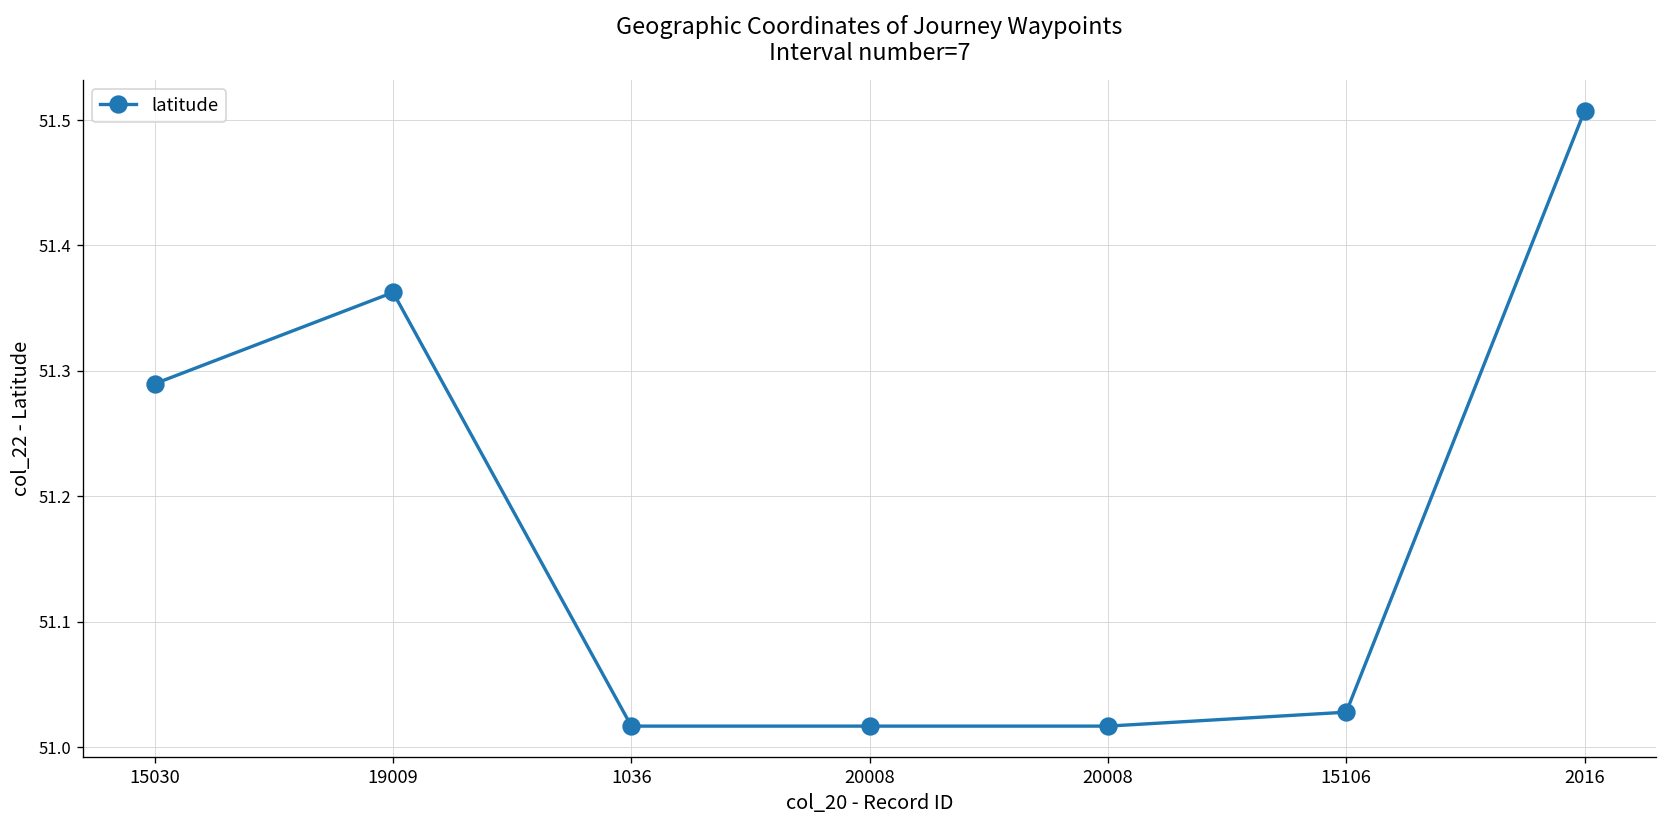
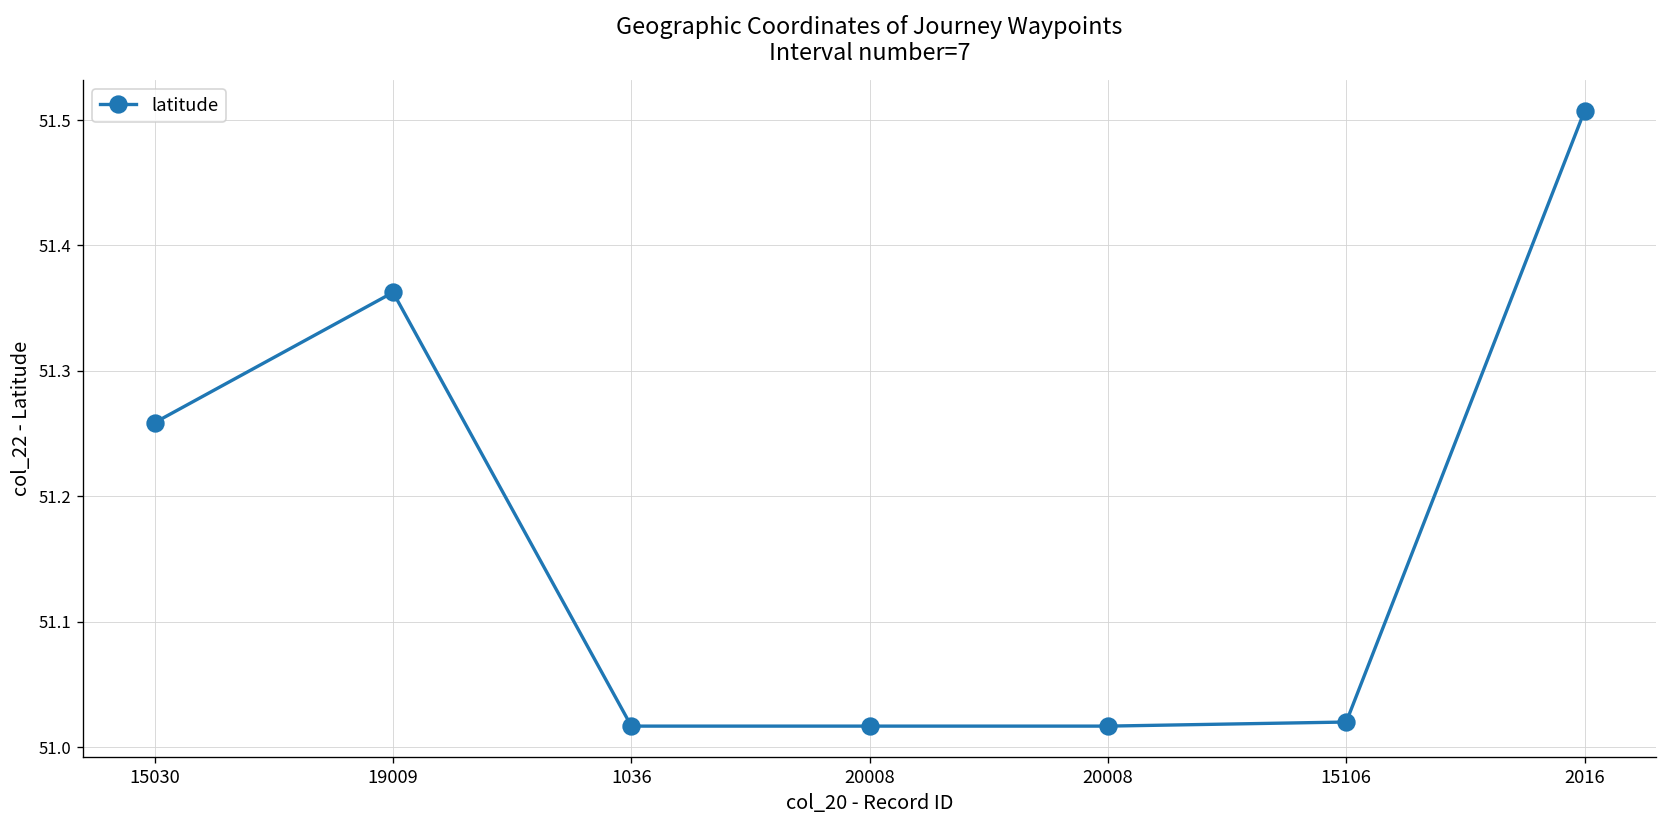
  {
-   "15030": 51.290,
+   "15030": 51.259,
    "19009": 51.363,
    "1036": 51.017,
-   "15106": 51.028,
+   "15106": 51.020,
    "2016": 51.507
  }
